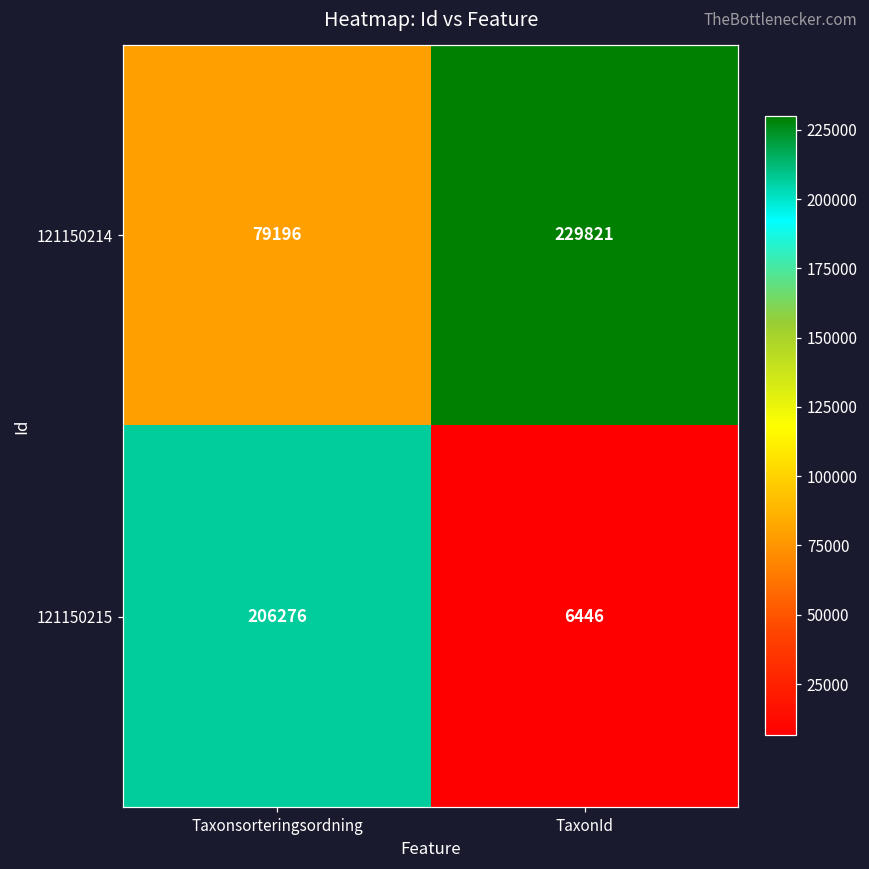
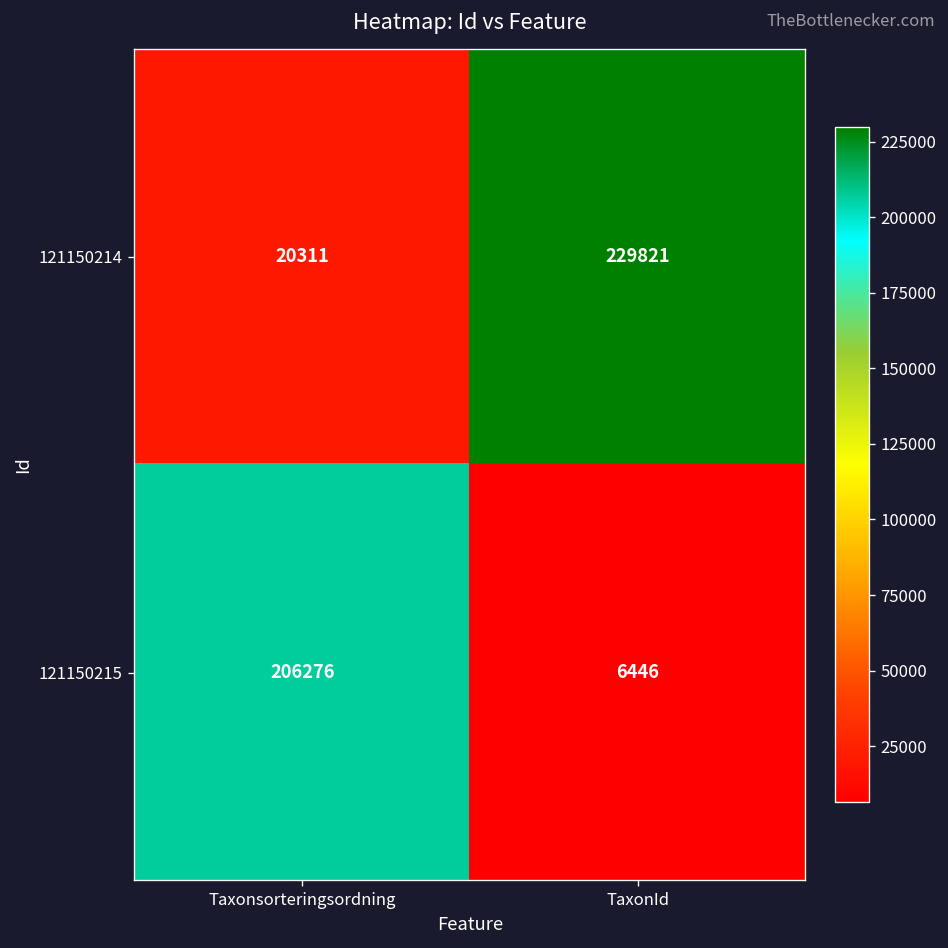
  {
    "121150214": {
-     "Taxonsorteringsordning": 79196,
+     "Taxonsorteringsordning": 20311,
      "TaxonId": 229821
    },
    "121150215": {
      "Taxonsorteringsordning": 206276,
      "TaxonId": 6446
    }
  }
